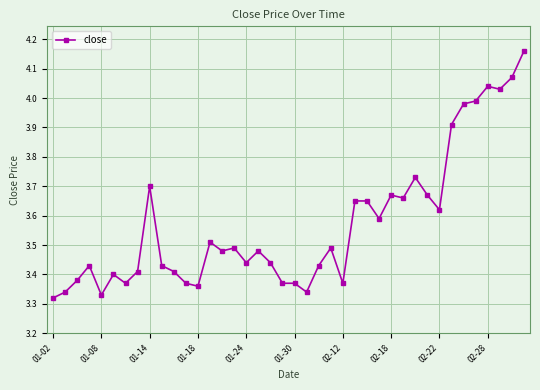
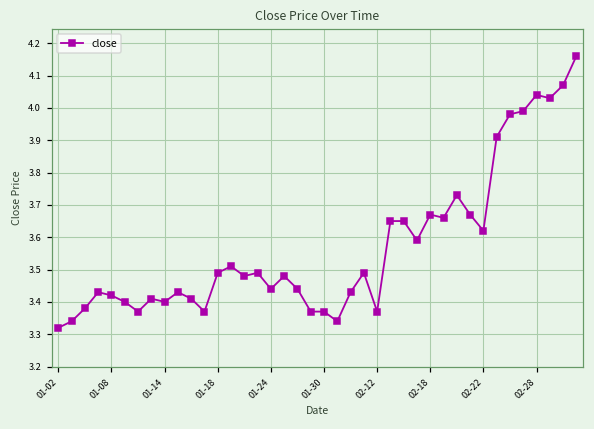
  {
    "01-02": 3.32,
-   "01-08": 3.33,
-   "01-14": 3.7,
-   "01-18": 3.36,
+   "01-08": 3.42,
+   "01-14": 3.4,
+   "01-18": 3.49,
    "01-24": 3.44,
    "01-30": 3.37,
    "02-12": 3.37,
    "02-18": 3.67,
    "02-22": 3.62,
    "02-28": 4.04
  }
